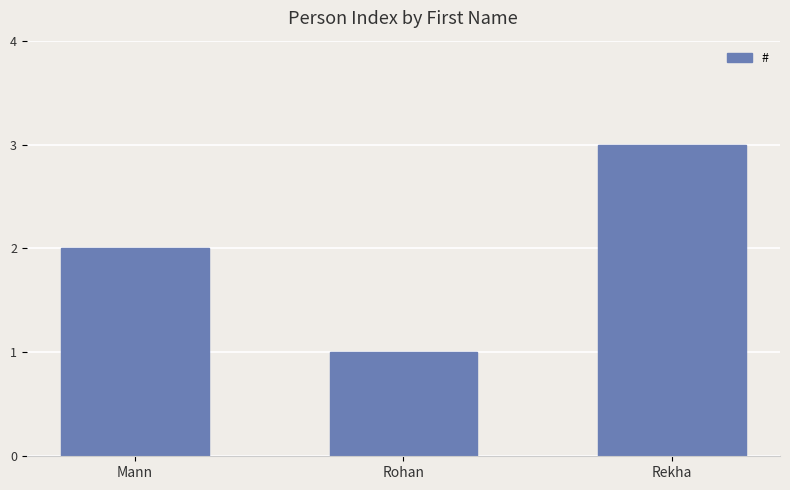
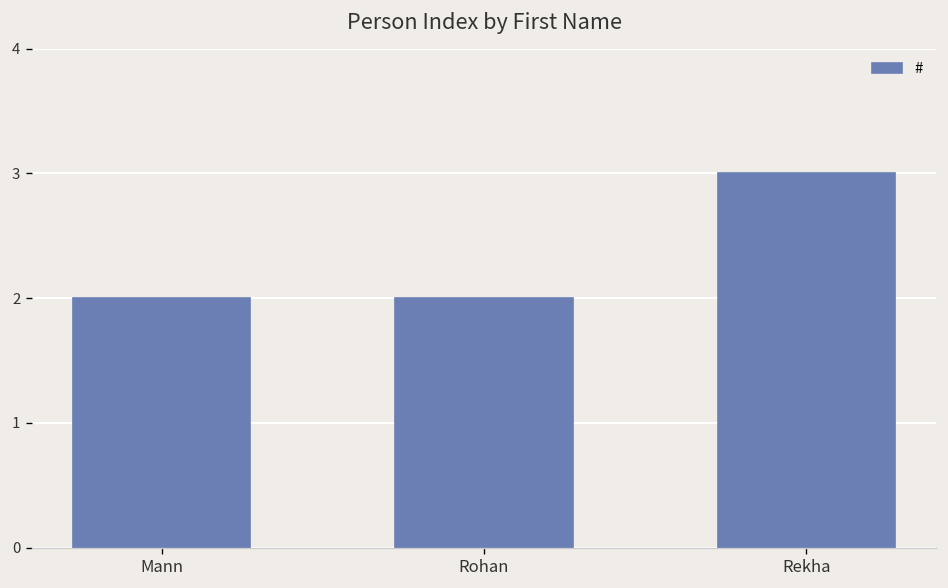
  {
    "Mann": 2,
-   "Rohan": 1,
+   "Rohan": 2,
    "Rekha": 3
  }
